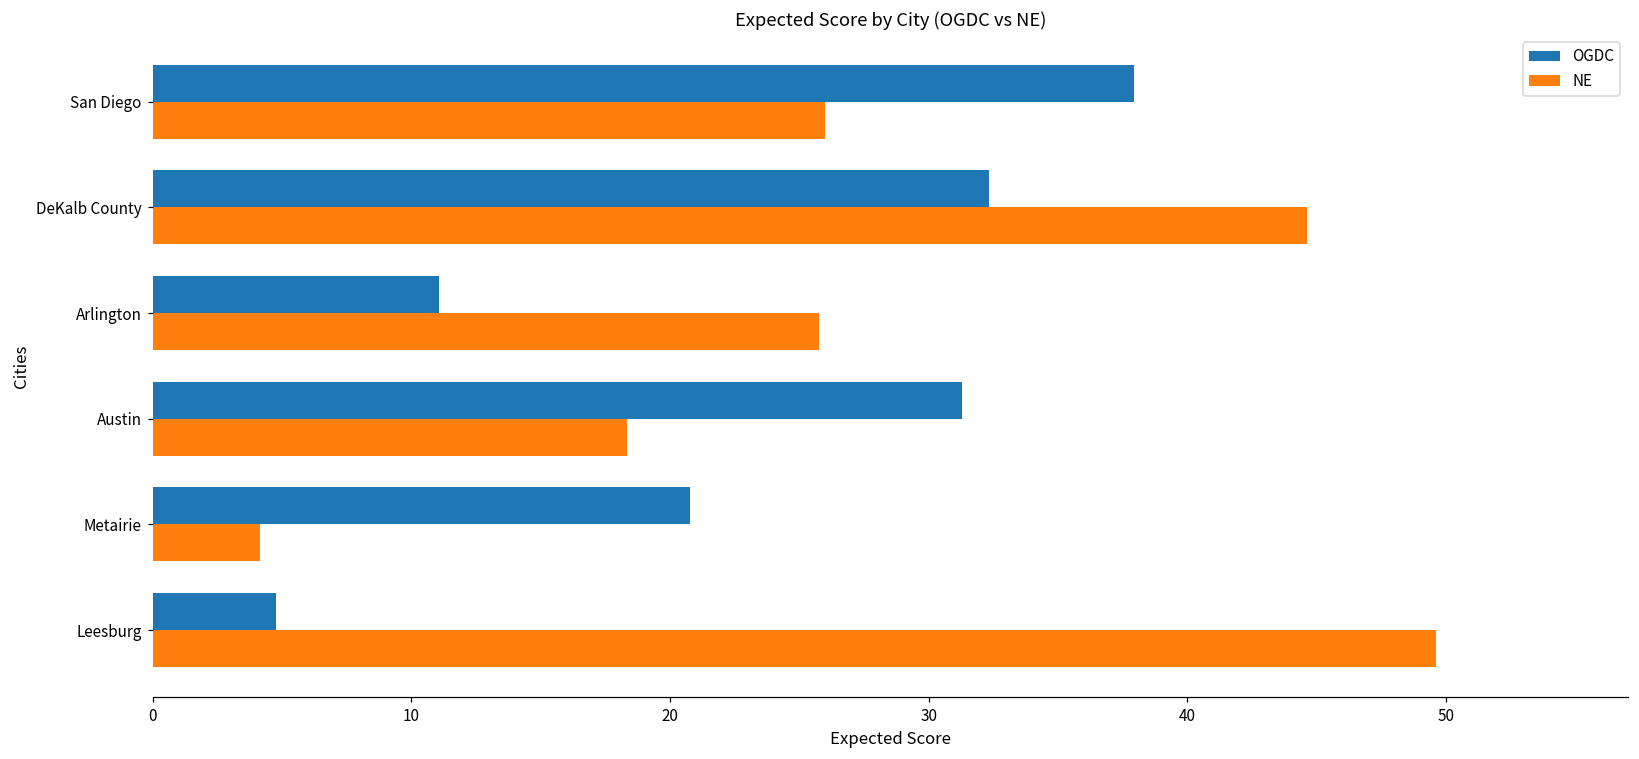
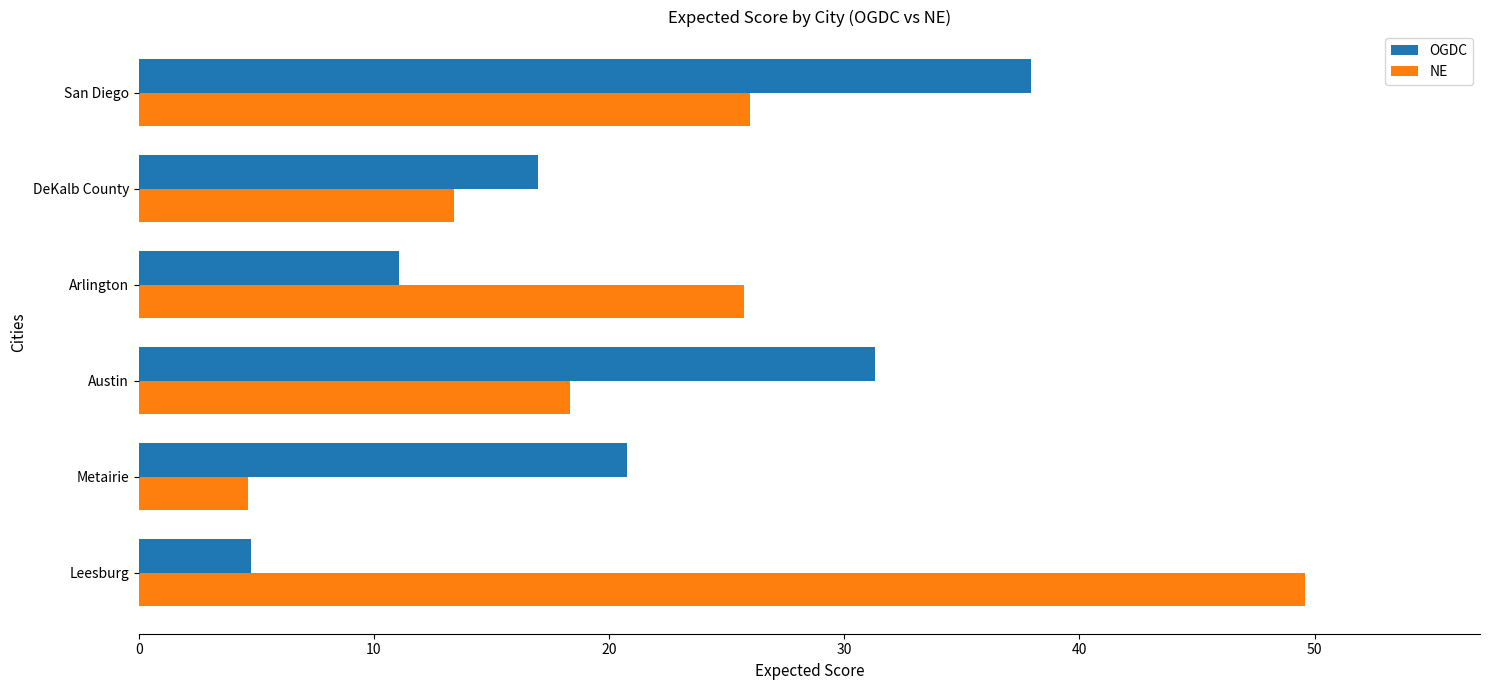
  {
    "OGDC": {
      "San Diego": 37.9,
-     "DeKalb County": 32.3,
+     "DeKalb County": 17.0,
      "Arlington": 11.1,
      "Austin": 31.3,
      "Metairie": 20.8,
      "Leesburg": 4.8
    },
    "NE": {
      "San Diego": 26.0,
-     "DeKalb County": 44.6,
+     "DeKalb County": 13.4,
      "Arlington": 25.7,
      "Austin": 18.3,
-     "Metairie": 4.2,
+     "Metairie": 4.6,
      "Leesburg": 49.6
    }
  }
